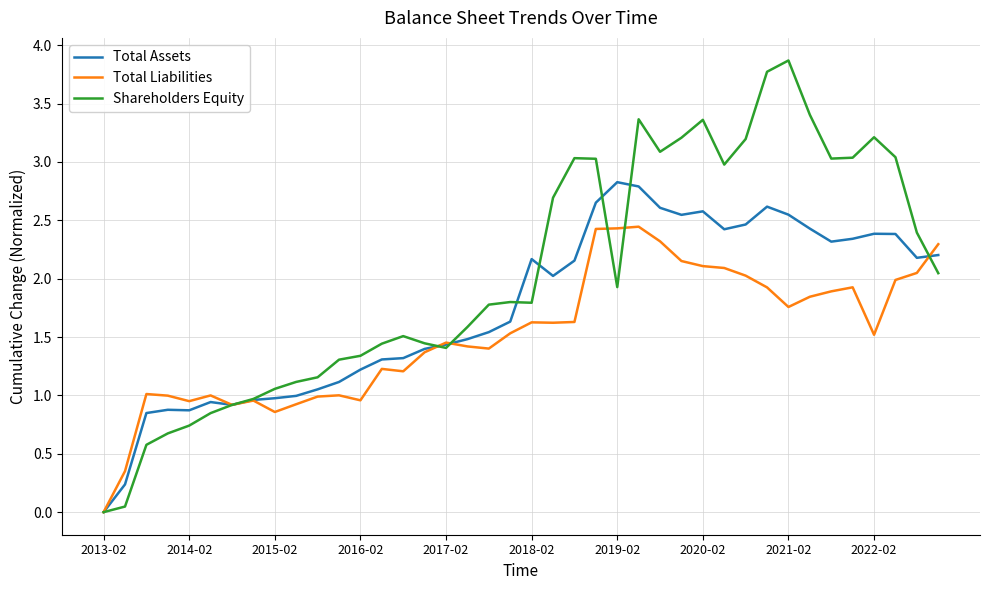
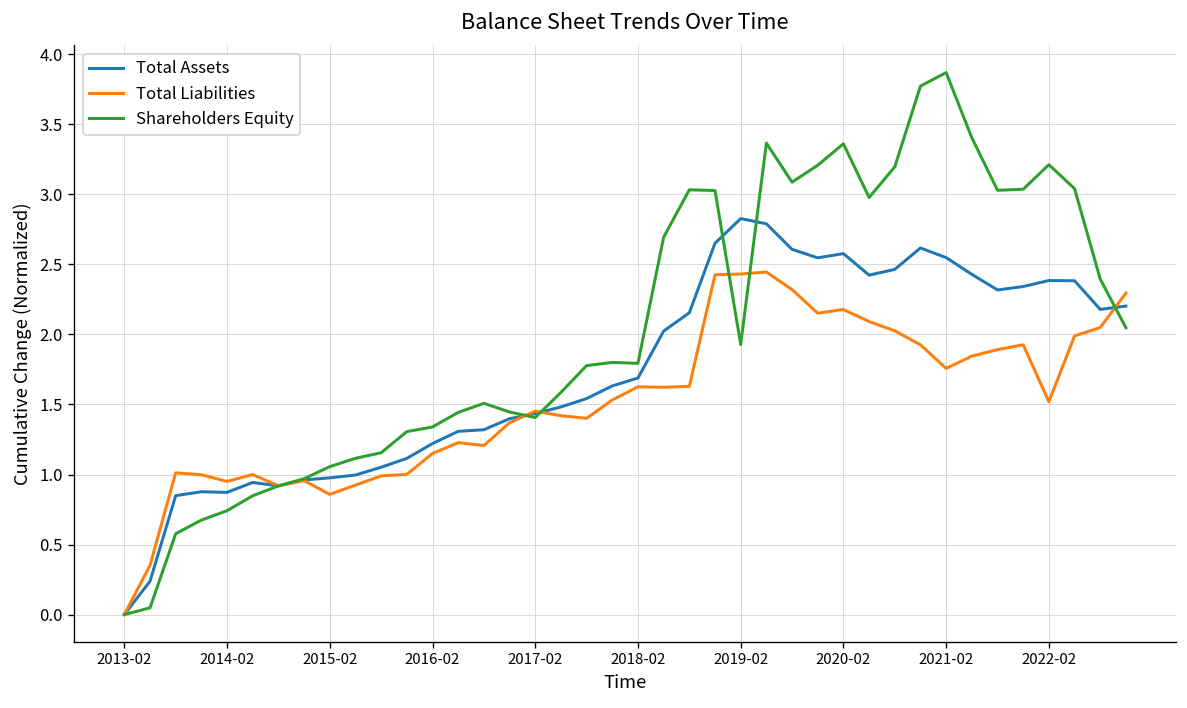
  {
    "Total Assets": {
      "2014-02": 0.87,
      "2015-02": 0.98,
      "2016-02": 1.22,
-     "2018-02": 2.17,
+     "2018-02": 1.69,
      "2019-02": 2.83,
      "2020-02": 2.58,
      "2021-02": 2.55,
      "2022-02": 2.39
    },
    "Total Liabilities": {
      "2014-02": 0.95,
      "2015-02": 0.86,
-     "2016-02": 0.96,
+     "2016-02": 1.15,
      "2018-02": 1.63,
      "2019-02": 2.43,
-     "2020-02": 2.11,
+     "2020-02": 2.18,
      "2021-02": 1.76,
      "2022-02": 1.52
    },
    "Shareholders Equity": {
      "2014-02": 0.74,
      "2015-02": 1.06,
      "2016-02": 1.34,
      "2017-02": 1.41,
      "2018-02": 1.79,
      "2019-02": 1.93,
      "2020-02": 3.36,
      "2021-02": 3.87,
      "2022-02": 3.21
    }
  }
